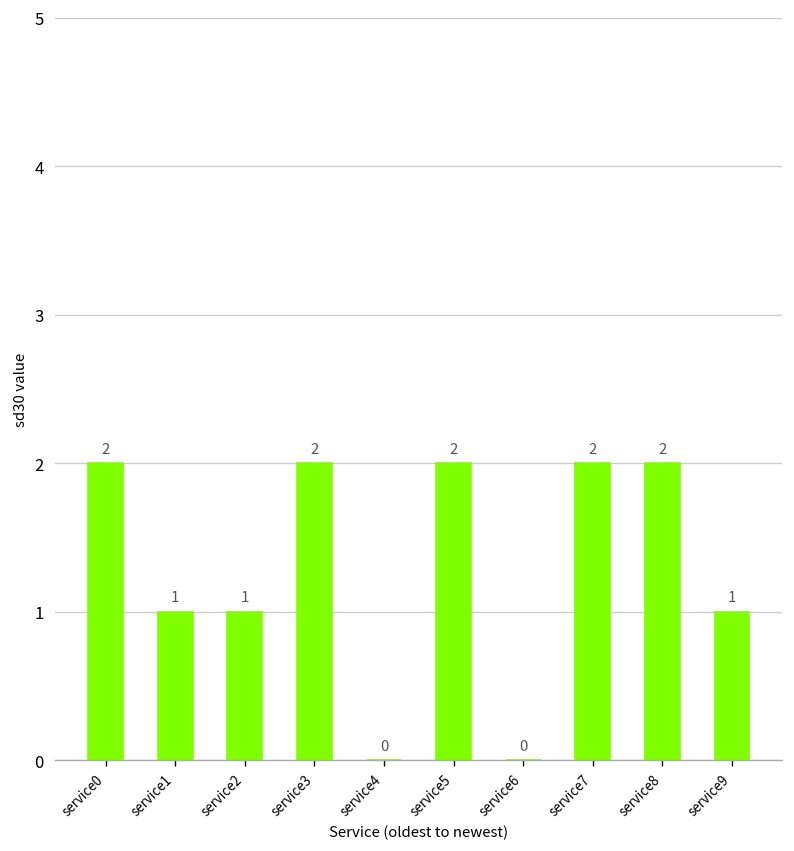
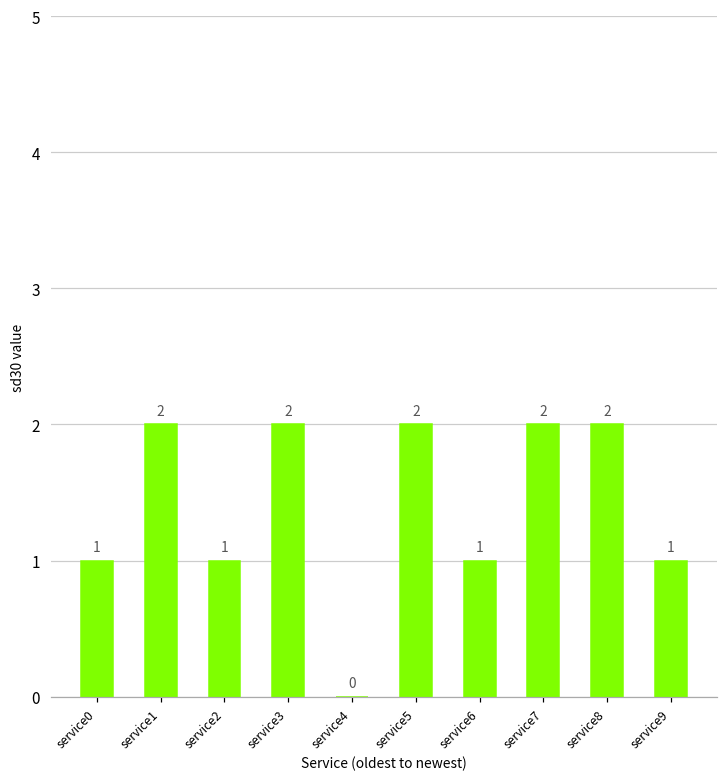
  {
-   "service0": 2,
-   "service1": 1,
+   "service0": 1,
+   "service1": 2,
    "service2": 1,
    "service3": 2,
    "service4": 0,
    "service5": 2,
-   "service6": 0,
+   "service6": 1,
    "service7": 2,
    "service8": 2,
    "service9": 1
  }
